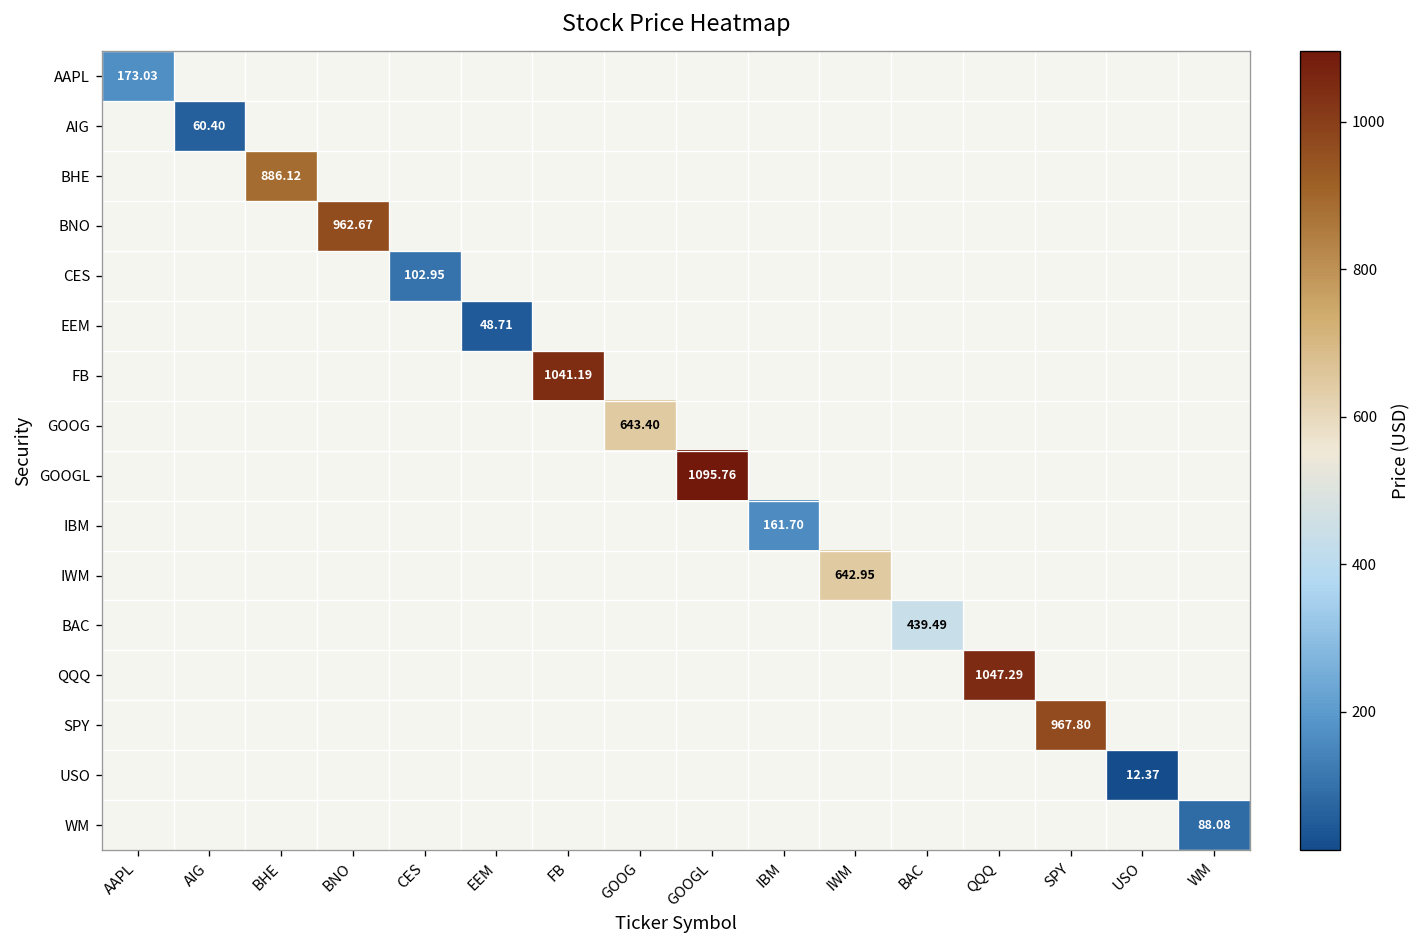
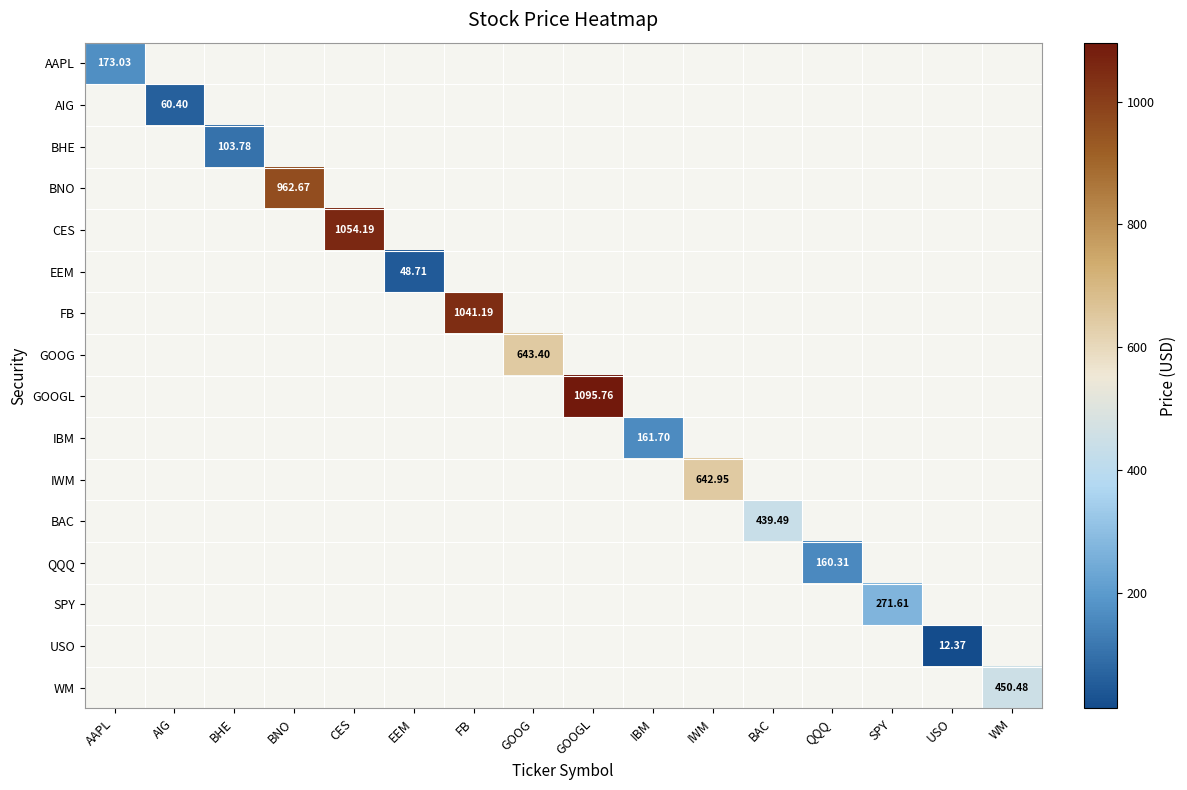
  {
    "AAPL": {
      "AAPL": 173.03
    },
    "AIG": {
      "AIG": 60.40
    },
    "BHE": {
-     "BHE": 886.12
+     "BHE": 103.78
    },
    "BNO": {
      "BNO": 962.67
    },
    "CES": {
-     "CES": 102.95
+     "CES": 1054.19
    },
    "EEM": {
      "EEM": 48.71
    },
    "FB": {
      "FB": 1041.19
    },
    "GOOG": {
      "GOOG": 643.40
    },
    "GOOGL": {
      "GOOGL": 1095.76
    },
    "IBM": {
      "IBM": 161.70
    },
    "IWM": {
      "IWM": 642.95
    },
    "BAC": {
      "BAC": 439.49
    },
    "QQQ": {
-     "QQQ": 1047.29
+     "QQQ": 160.31
    },
    "SPY": {
-     "SPY": 967.80
+     "SPY": 271.61
    },
    "USO": {
      "USO": 12.37
    },
    "WM": {
-     "WM": 88.08
+     "WM": 450.48
    }
  }
